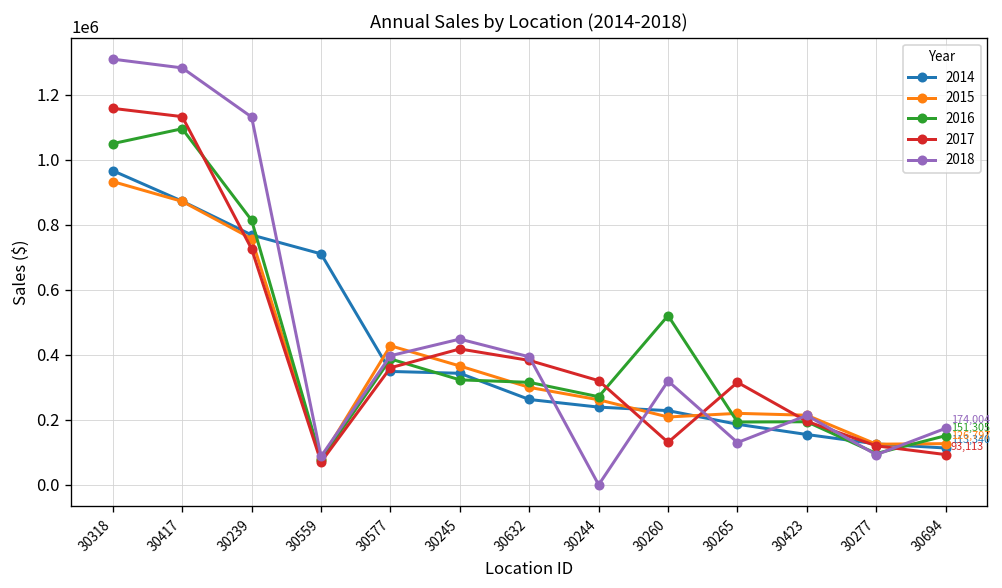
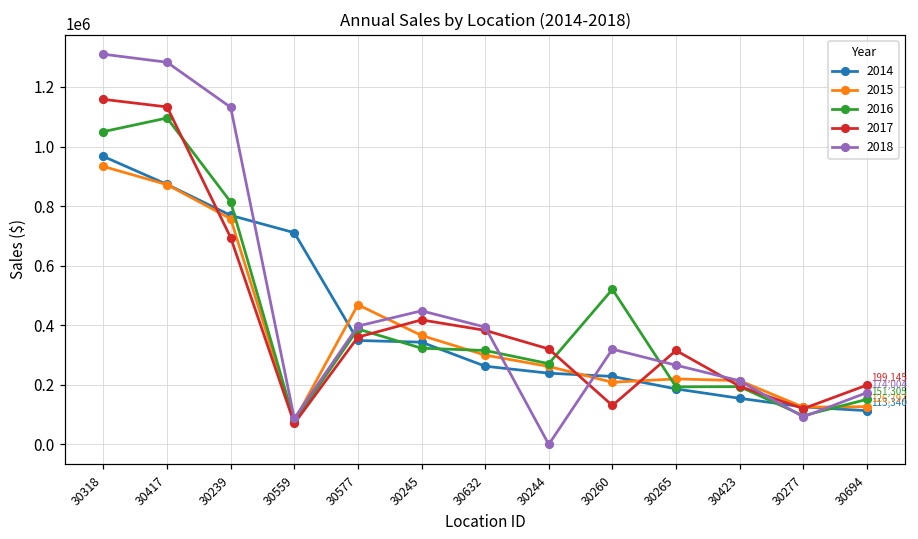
  {
    "2014": {
      "30318": "970000",
      "30239": "770000",
      "30559": "710000",
      "30577": "350000",
      "30245": "340000",
      "30632": "260000",
      "30244": "240000",
      "30260": "230000",
      "30423": "150000"
    },
    "2015": {
      "30318": "930000",
      "30239": "760000",
-     "30577": "430000",
+     "30577": "470000",
      "30245": "370000",
      "30632": "300000",
      "30244": "260000",
      "30260": "210000",
      "30265": "220000"
    },
    "2016": {
      "30318": "1050000",
      "30417": "1100000",
      "30239": "810000",
      "30577": "390000",
      "30245": "320000",
      "30632": "320000",
      "30244": "270000",
      "30260": "520000"
    },
    "2017": {
-     "30239": "730000",
-     "30694": "93,113"
+     "30239": "690000",
+     "30694": "199,145"
    },
    "2018": {
      "30318": "1310000",
      "30417": "1280000",
      "30239": "1130000",
      "30577": "400000",
      "30245": "450000",
      "30632": "390000",
      "30244": "0",
      "30260": "320000",
-     "30265": "130000"
+     "30265": "270000"
    }
  }
